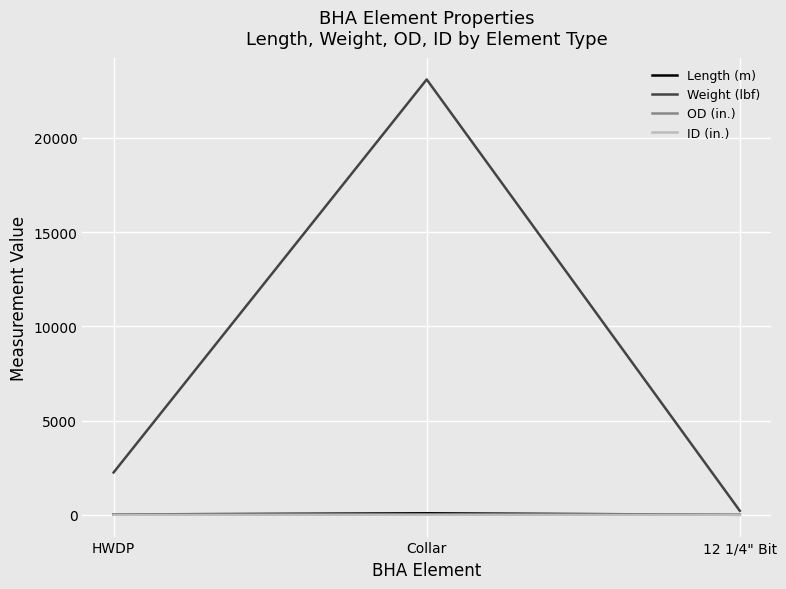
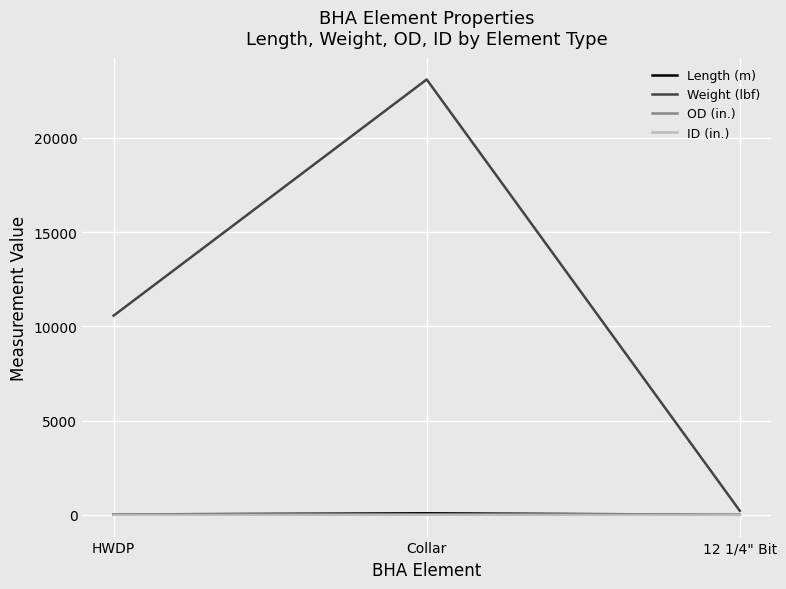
  {
    "Weight (lbf)": {
-     "HWDP": 2200,
+     "HWDP": 10600,
      "Collar": 23100,
      "12 1/4\" Bit": 200
    }
  }
